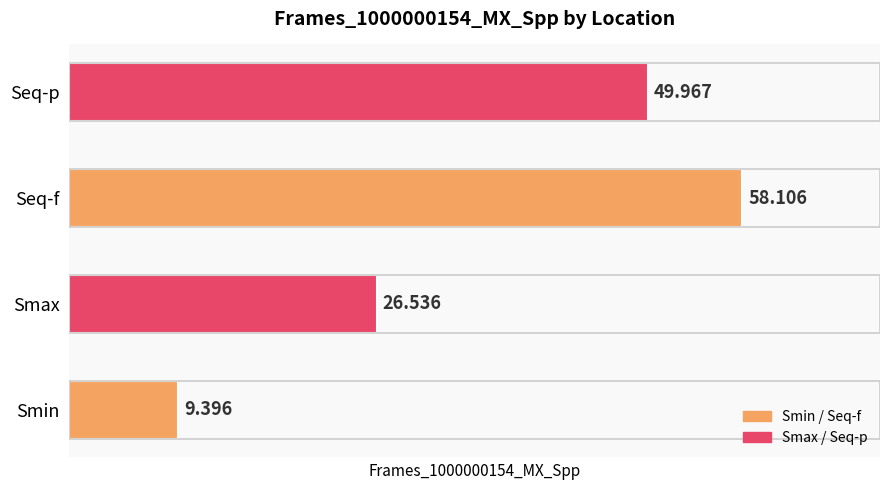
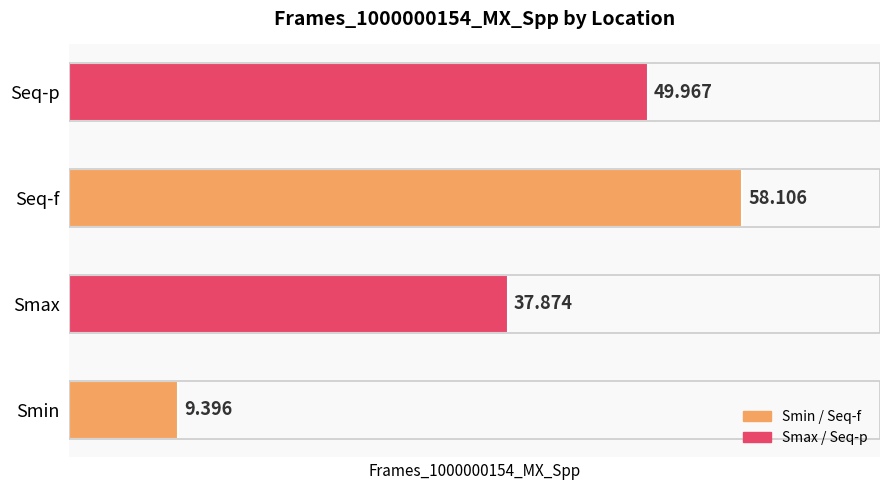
  {
    "Seq-p": 49.967,
    "Seq-f": 58.106,
-   "Smax": 26.536,
+   "Smax": 37.874,
    "Smin": 9.396
  }
